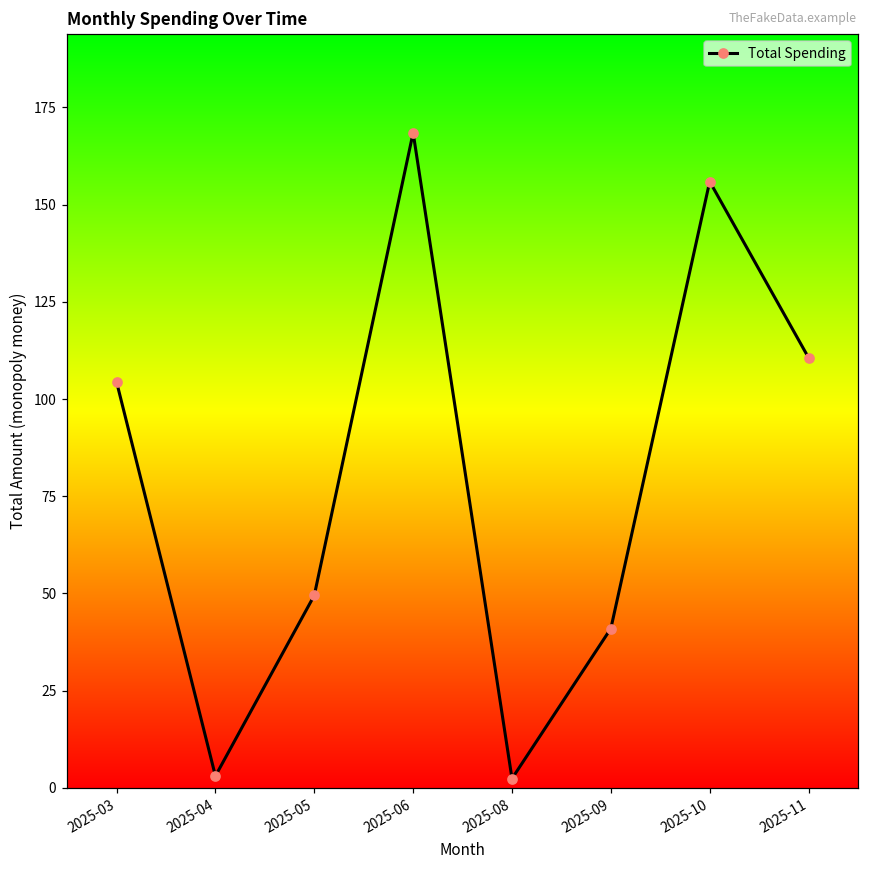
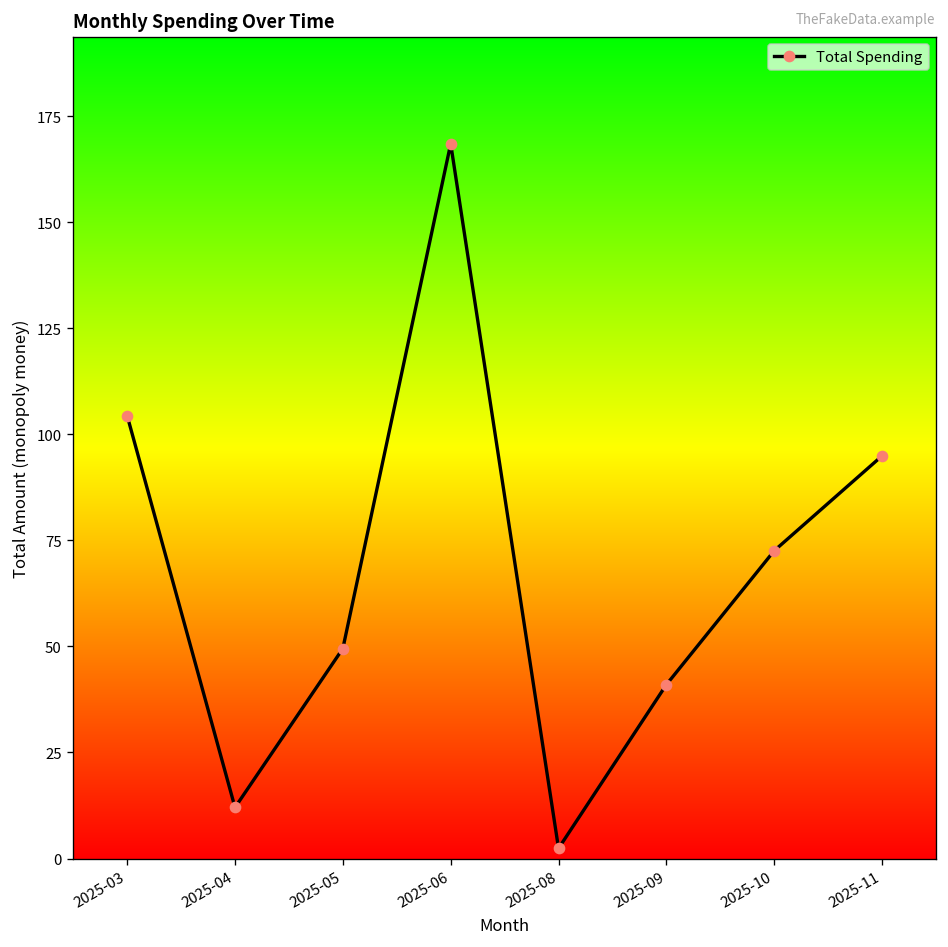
  {
    "2025-03": 104,
-   "2025-04": 3,
+   "2025-04": 12,
    "2025-05": 50,
    "2025-06": 168,
    "2025-08": 2,
    "2025-09": 41,
-   "2025-10": 156,
-   "2025-11": 111
+   "2025-10": 73,
+   "2025-11": 95
  }
